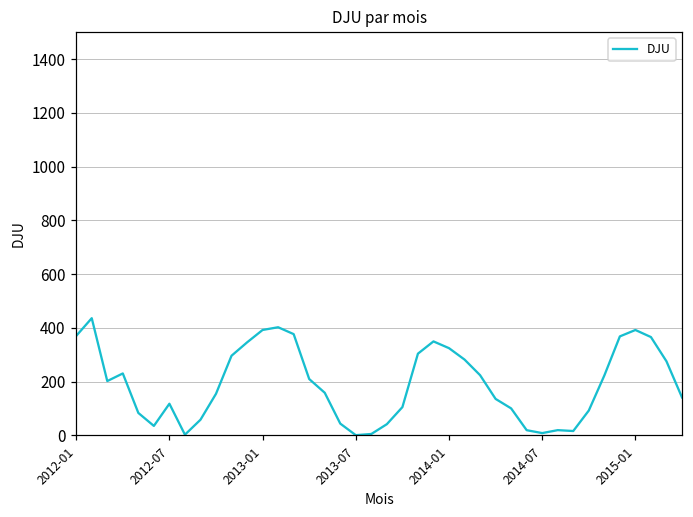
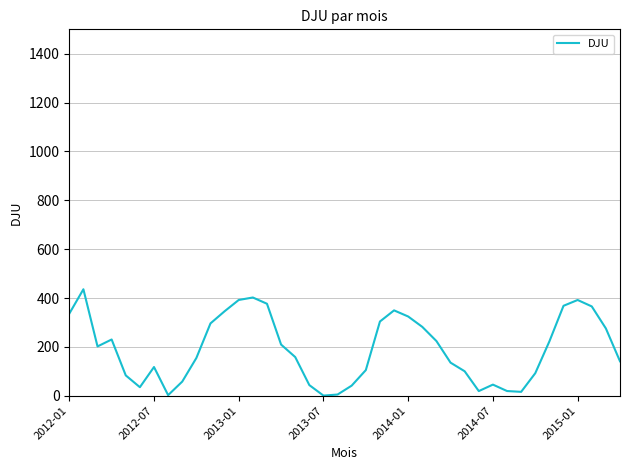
  {
-   "2012-01": 370,
+   "2012-01": 340,
    "2012-07": 120,
    "2013-01": 390,
    "2013-07": 0,
    "2014-01": 320,
-   "2014-07": 10,
+   "2014-07": 50,
    "2015-01": 390
  }
